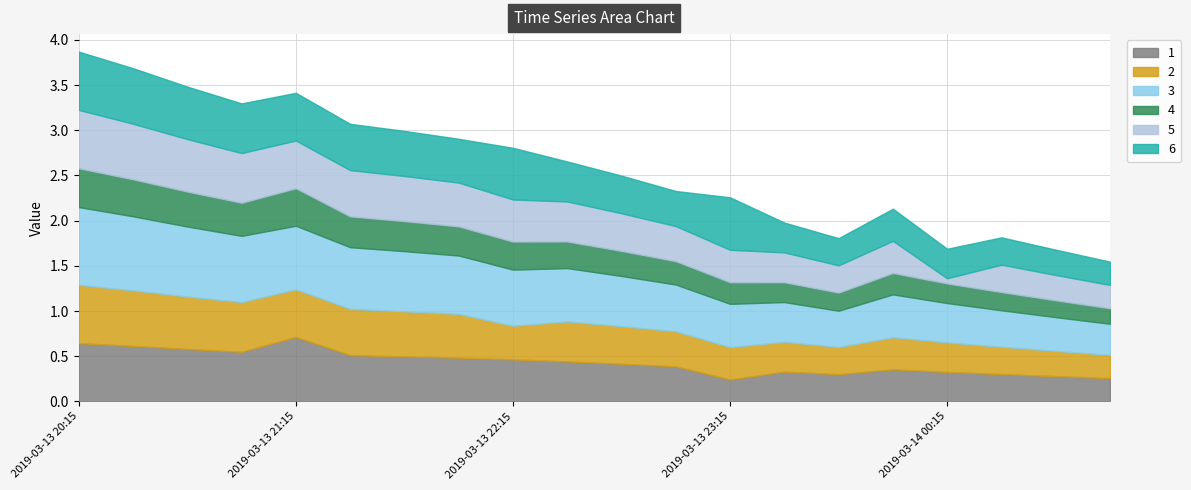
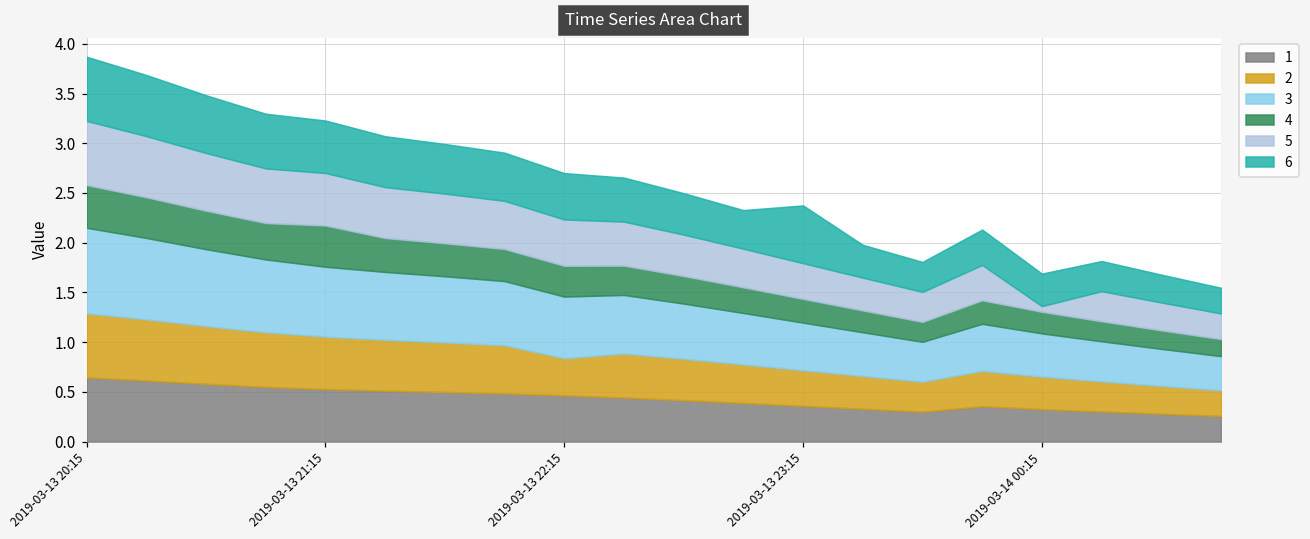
  {
    "1": {
      "2019-03-13 20:15": 0.6,
-     "2019-03-13 21:15": 0.7,
+     "2019-03-13 21:15": 0.5,
      "2019-03-13 22:15": 0.5,
-     "2019-03-13 23:15": 0.2,
+     "2019-03-13 23:15": 0.4,
      "2019-03-14 00:15": 0.3
    },
    "2": {
      "2019-03-13 20:15": 0.6,
      "2019-03-13 21:15": 0.5,
      "2019-03-13 22:15": 0.4,
      "2019-03-13 23:15": 0.4,
      "2019-03-14 00:15": 0.3
    },
    "4": {
      "2019-03-13 20:15": 0.4,
      "2019-03-13 21:15": 0.4,
      "2019-03-13 22:15": 0.3,
      "2019-03-13 23:15": 0.2,
      "2019-03-14 00:15": 0.2
    },
    "6": {
      "2019-03-13 20:15": 0.6,
      "2019-03-13 21:15": 0.5,
-     "2019-03-13 22:15": 0.6,
+     "2019-03-13 22:15": 0.5,
      "2019-03-13 23:15": 0.6,
      "2019-03-14 00:15": 0.3
    }
  }
